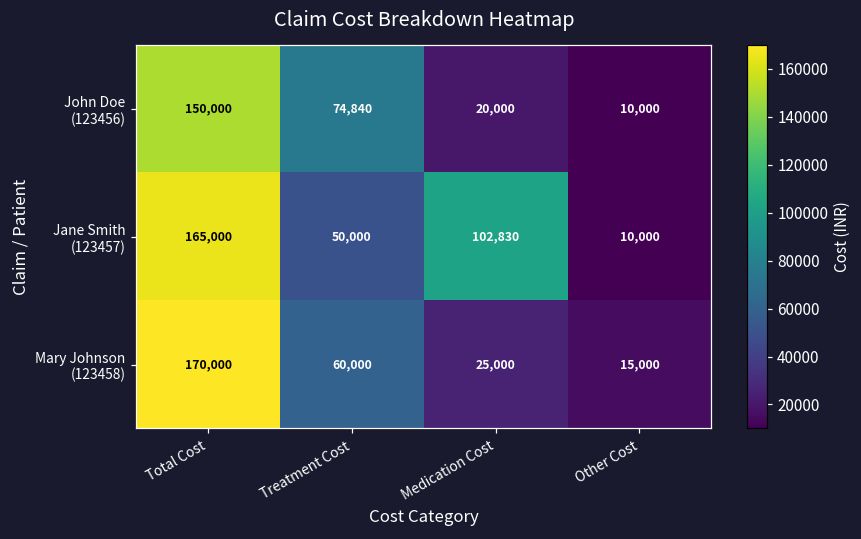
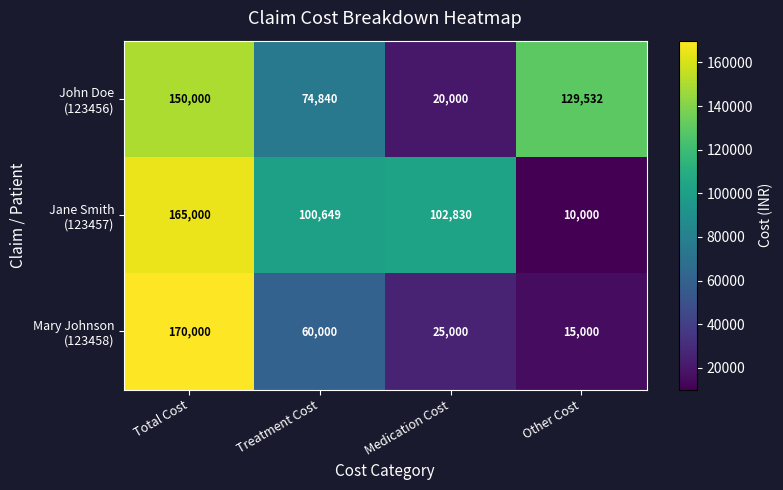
  {
    "John Doe (123456)": {
      "Total Cost": "150,000",
      "Treatment Cost": "74,840",
      "Medication Cost": "20,000",
-     "Other Cost": "10,000"
+     "Other Cost": "129,532"
    },
    "Jane Smith (123457)": {
      "Total Cost": "165,000",
-     "Treatment Cost": "50,000",
+     "Treatment Cost": "100,649",
      "Medication Cost": "102,830",
      "Other Cost": "10,000"
    },
    "Mary Johnson (123458)": {
      "Total Cost": "170,000",
      "Treatment Cost": "60,000",
      "Medication Cost": "25,000",
      "Other Cost": "15,000"
    }
  }
